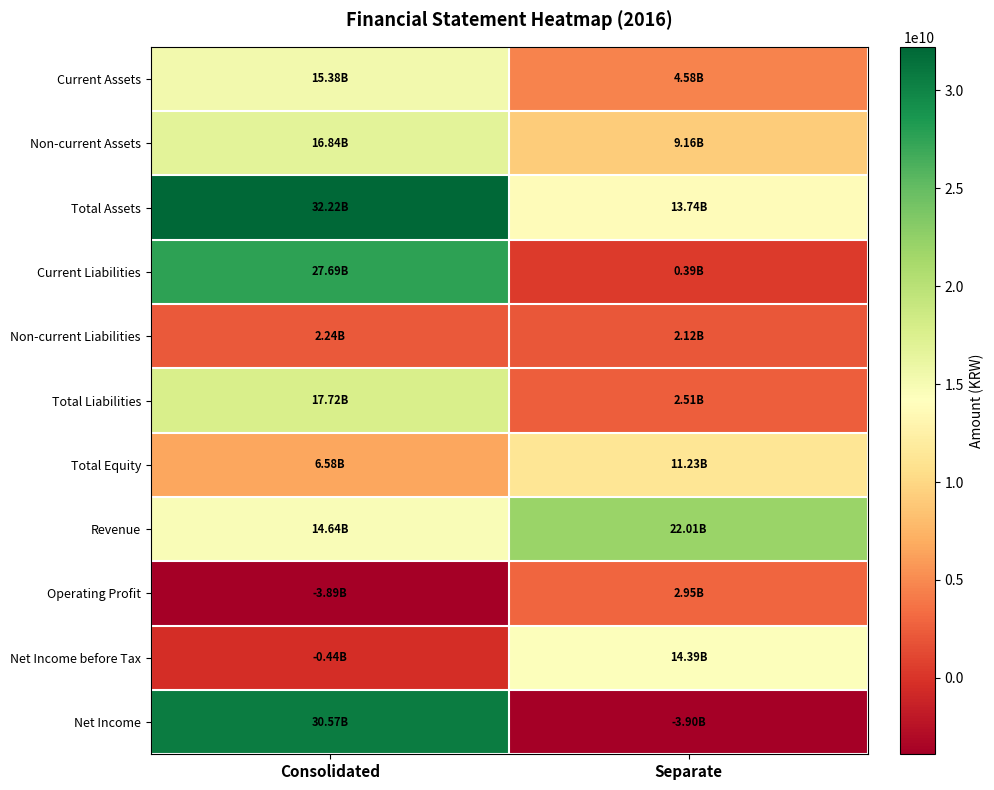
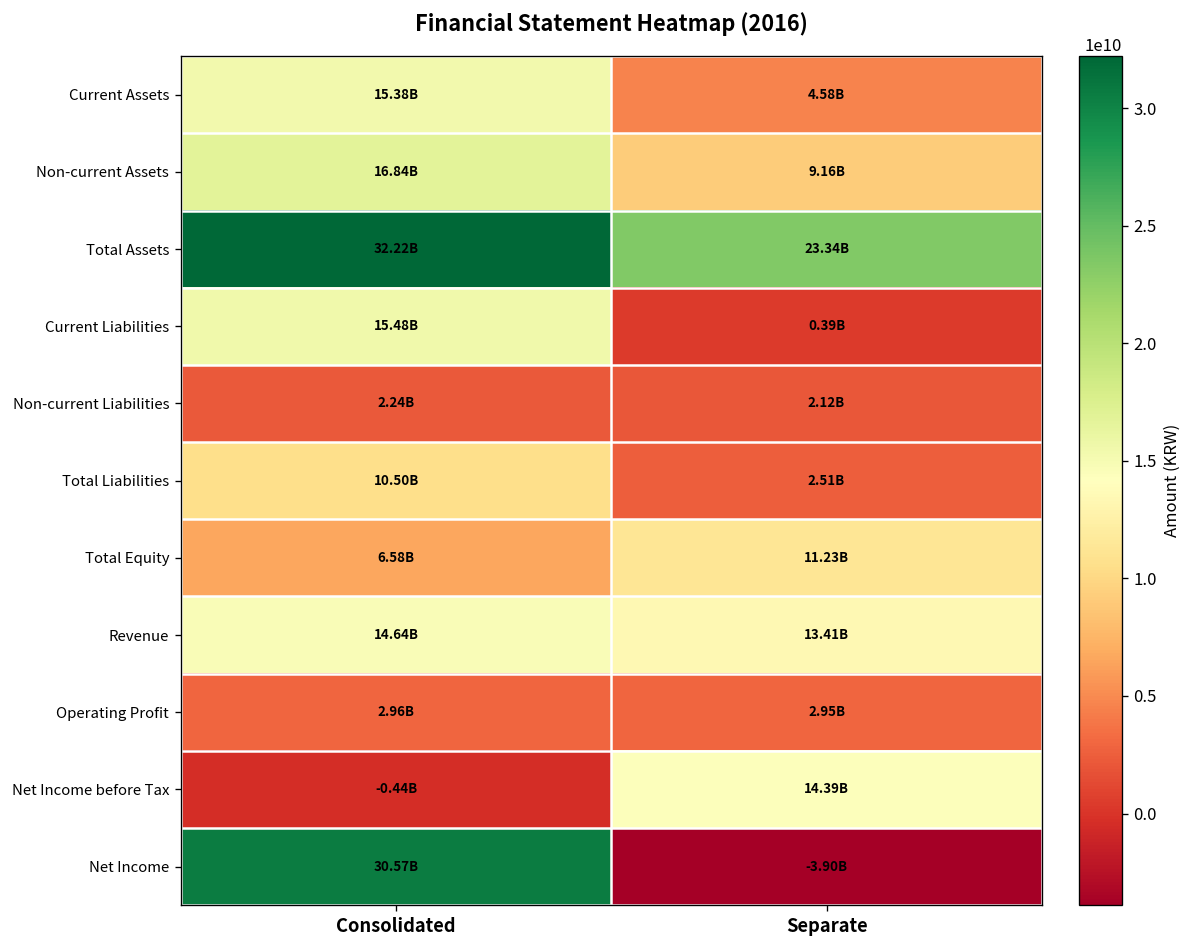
  {
    "Current Assets": {
      "Consolidated": "15.38B",
      "Separate": "4.58B"
    },
    "Non-current Assets": {
      "Consolidated": "16.84B",
      "Separate": "9.16B"
    },
    "Total Assets": {
      "Consolidated": "32.22B",
-     "Separate": "13.74B"
+     "Separate": "23.34B"
    },
    "Current Liabilities": {
-     "Consolidated": "27.69B",
+     "Consolidated": "15.48B",
      "Separate": "0.39B"
    },
    "Non-current Liabilities": {
      "Consolidated": "2.24B",
      "Separate": "2.12B"
    },
    "Total Liabilities": {
-     "Consolidated": "17.72B",
+     "Consolidated": "10.50B",
      "Separate": "2.51B"
    },
    "Total Equity": {
      "Consolidated": "6.58B",
      "Separate": "11.23B"
    },
    "Revenue": {
      "Consolidated": "14.64B",
-     "Separate": "22.01B"
+     "Separate": "13.41B"
    },
    "Operating Profit": {
-     "Consolidated": "-3.89B",
+     "Consolidated": "2.96B",
      "Separate": "2.95B"
    },
    "Net Income before Tax": {
      "Consolidated": "-0.44B",
      "Separate": "14.39B"
    },
    "Net Income": {
      "Consolidated": "30.57B",
      "Separate": "-3.90B"
    }
  }
